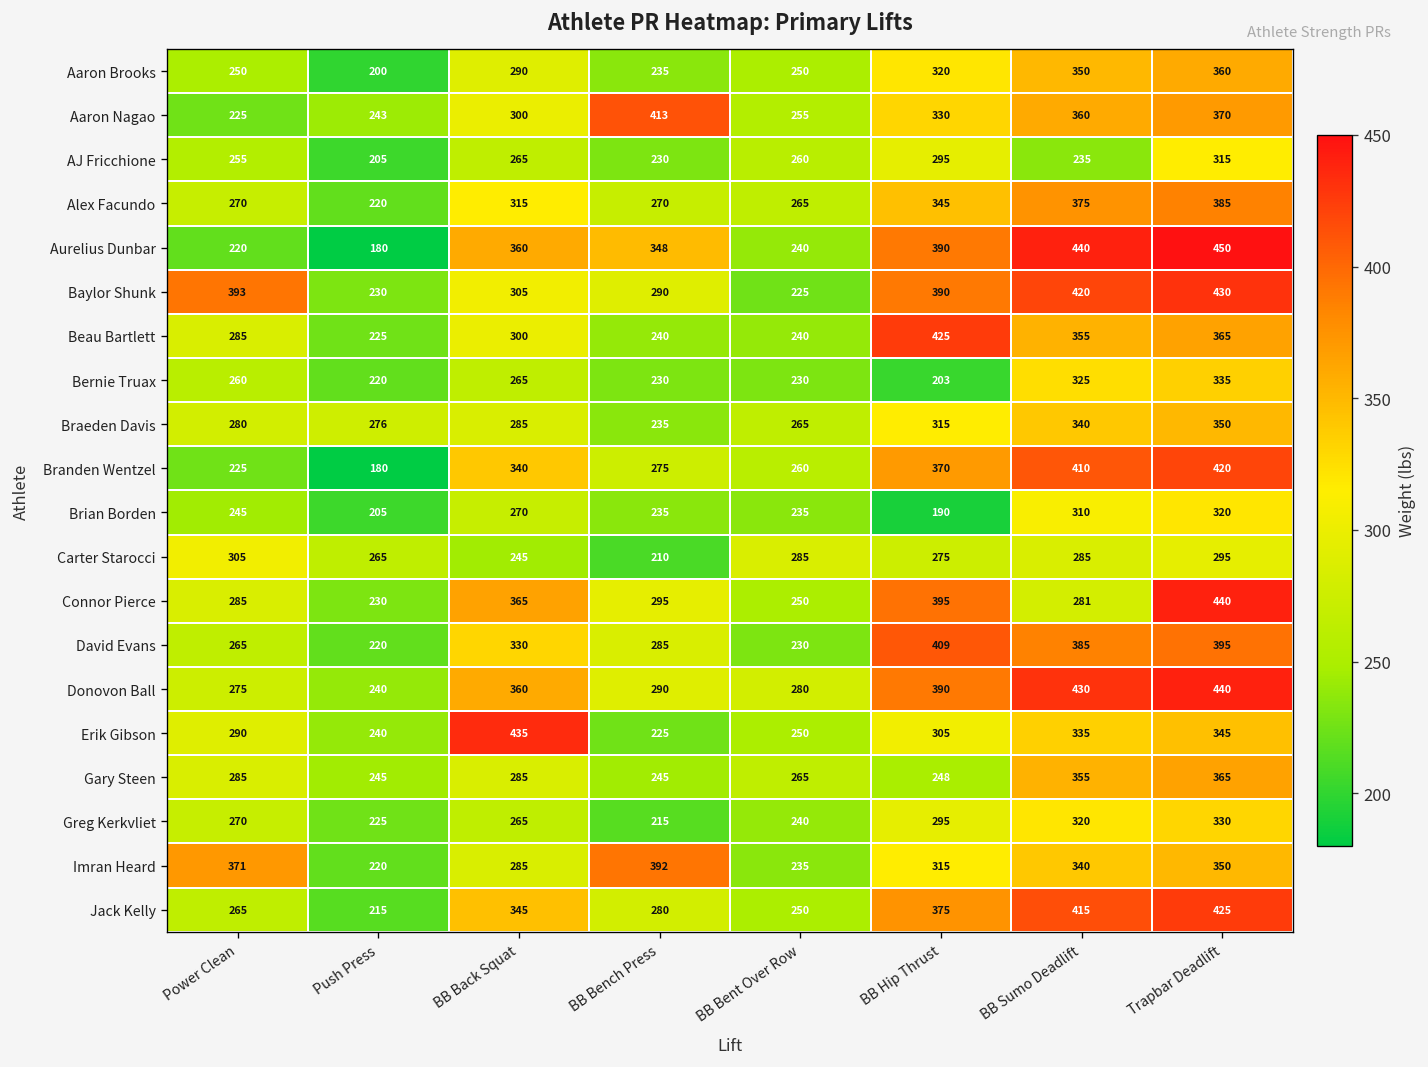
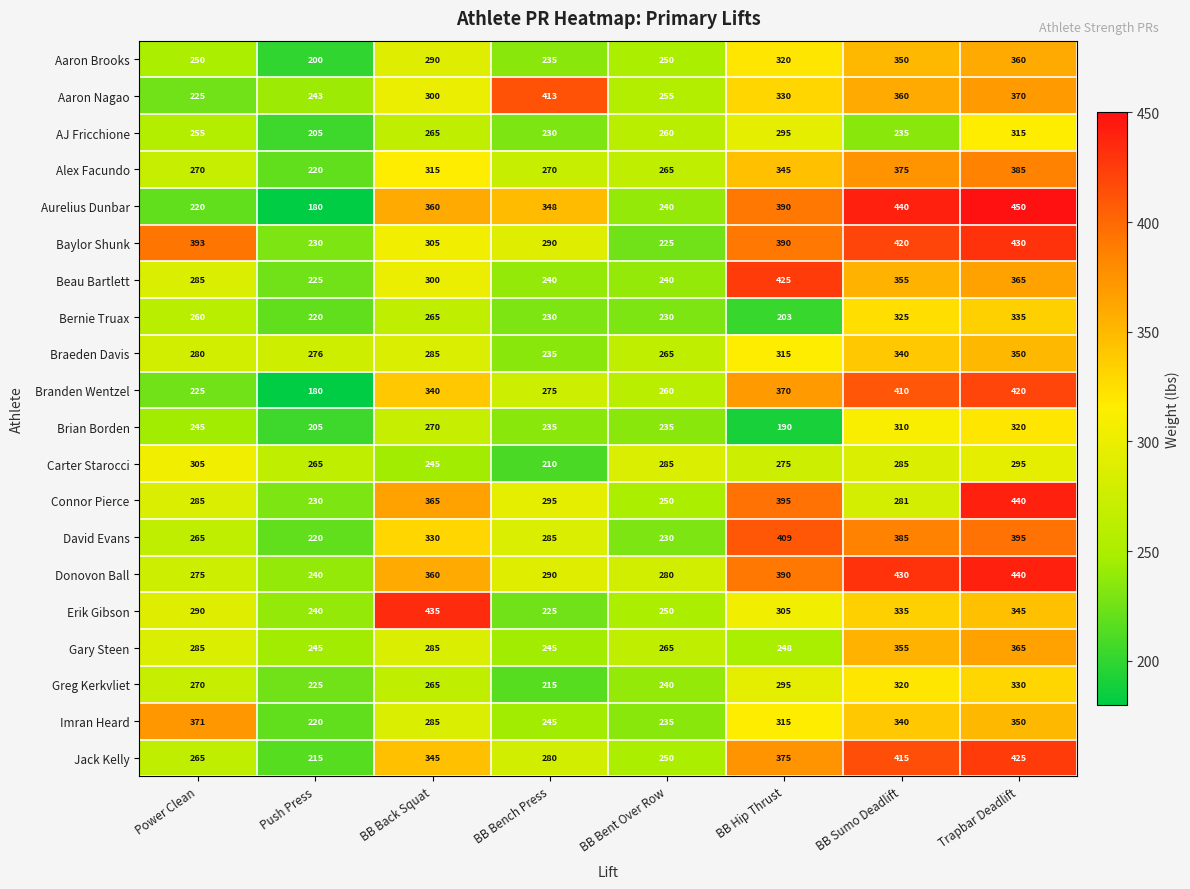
  {
    "Aaron Brooks": {
      "Power Clean": 250,
      "Push Press": 200,
      "BB Back Squat": 290,
      "BB Bench Press": 235,
      "BB Bent Over Row": 250,
      "BB Hip Thrust": 320,
      "BB Sumo Deadlift": 350,
      "Trapbar Deadlift": 360
    },
    "Aaron Nagao": {
      "Power Clean": 225,
      "Push Press": 243,
      "BB Back Squat": 300,
      "BB Bench Press": 413,
      "BB Bent Over Row": 255,
      "BB Hip Thrust": 330,
      "BB Sumo Deadlift": 360,
      "Trapbar Deadlift": 370
    },
    "AJ Fricchione": {
      "Power Clean": 255,
      "Push Press": 205,
      "BB Back Squat": 265,
      "BB Bench Press": 230,
      "BB Bent Over Row": 260,
      "BB Hip Thrust": 295,
      "BB Sumo Deadlift": 235,
      "Trapbar Deadlift": 315
    },
    "Alex Facundo": {
      "Power Clean": 270,
      "Push Press": 220,
      "BB Back Squat": 315,
      "BB Bench Press": 270,
      "BB Bent Over Row": 265,
      "BB Hip Thrust": 345,
      "BB Sumo Deadlift": 375,
      "Trapbar Deadlift": 385
    },
    "Aurelius Dunbar": {
      "Power Clean": 220,
      "Push Press": 180,
      "BB Back Squat": 360,
      "BB Bench Press": 348,
      "BB Bent Over Row": 240,
      "BB Hip Thrust": 390,
      "BB Sumo Deadlift": 440,
      "Trapbar Deadlift": 450
    },
    "Baylor Shunk": {
      "Power Clean": 393,
      "Push Press": 230,
      "BB Back Squat": 305,
      "BB Bench Press": 290,
      "BB Bent Over Row": 225,
      "BB Hip Thrust": 390,
      "BB Sumo Deadlift": 420,
      "Trapbar Deadlift": 430
    },
    "Beau Bartlett": {
      "Power Clean": 285,
      "Push Press": 225,
      "BB Back Squat": 300,
      "BB Bench Press": 240,
      "BB Bent Over Row": 240,
      "BB Hip Thrust": 425,
      "BB Sumo Deadlift": 355,
      "Trapbar Deadlift": 365
    },
    "Bernie Truax": {
      "Power Clean": 260,
      "Push Press": 220,
      "BB Back Squat": 265,
      "BB Bench Press": 230,
      "BB Bent Over Row": 230,
      "BB Hip Thrust": 203,
      "BB Sumo Deadlift": 325,
      "Trapbar Deadlift": 335
    },
    "Braeden Davis": {
      "Power Clean": 280,
      "Push Press": 276,
      "BB Back Squat": 285,
      "BB Bench Press": 235,
      "BB Bent Over Row": 265,
      "BB Hip Thrust": 315,
      "BB Sumo Deadlift": 340,
      "Trapbar Deadlift": 350
    },
    "Branden Wentzel": {
      "Power Clean": 225,
      "Push Press": 180,
      "BB Back Squat": 340,
      "BB Bench Press": 275,
      "BB Bent Over Row": 260,
      "BB Hip Thrust": 370,
      "BB Sumo Deadlift": 410,
      "Trapbar Deadlift": 420
    },
    "Brian Borden": {
      "Power Clean": 245,
      "Push Press": 205,
      "BB Back Squat": 270,
      "BB Bench Press": 235,
      "BB Bent Over Row": 235,
      "BB Hip Thrust": 190,
      "BB Sumo Deadlift": 310,
      "Trapbar Deadlift": 320
    },
    "Carter Starocci": {
      "Power Clean": 305,
      "Push Press": 265,
      "BB Back Squat": 245,
      "BB Bench Press": 210,
      "BB Bent Over Row": 285,
      "BB Hip Thrust": 275,
      "BB Sumo Deadlift": 285,
      "Trapbar Deadlift": 295
    },
    "Connor Pierce": {
      "Power Clean": 285,
      "Push Press": 230,
      "BB Back Squat": 365,
      "BB Bench Press": 295,
      "BB Bent Over Row": 250,
      "BB Hip Thrust": 395,
      "BB Sumo Deadlift": 281,
      "Trapbar Deadlift": 440
    },
    "David Evans": {
      "Power Clean": 265,
      "Push Press": 220,
      "BB Back Squat": 330,
      "BB Bench Press": 285,
      "BB Bent Over Row": 230,
      "BB Hip Thrust": 409,
      "BB Sumo Deadlift": 385,
      "Trapbar Deadlift": 395
    },
    "Donovon Ball": {
      "Power Clean": 275,
      "Push Press": 240,
      "BB Back Squat": 360,
      "BB Bench Press": 290,
      "BB Bent Over Row": 280,
      "BB Hip Thrust": 390,
      "BB Sumo Deadlift": 430,
      "Trapbar Deadlift": 440
    },
    "Erik Gibson": {
      "Power Clean": 290,
      "Push Press": 240,
      "BB Back Squat": 435,
      "BB Bench Press": 225,
      "BB Bent Over Row": 250,
      "BB Hip Thrust": 305,
      "BB Sumo Deadlift": 335,
      "Trapbar Deadlift": 345
    },
    "Gary Steen": {
      "Power Clean": 285,
      "Push Press": 245,
      "BB Back Squat": 285,
      "BB Bench Press": 245,
      "BB Bent Over Row": 265,
      "BB Hip Thrust": 248,
      "BB Sumo Deadlift": 355,
      "Trapbar Deadlift": 365
    },
    "Greg Kerkvliet": {
      "Power Clean": 270,
      "Push Press": 225,
      "BB Back Squat": 265,
      "BB Bench Press": 215,
      "BB Bent Over Row": 240,
      "BB Hip Thrust": 295,
      "BB Sumo Deadlift": 320,
      "Trapbar Deadlift": 330
    },
    "Imran Heard": {
      "Power Clean": 371,
      "Push Press": 220,
      "BB Back Squat": 285,
-     "BB Bench Press": 392,
+     "BB Bench Press": 245,
      "BB Bent Over Row": 235,
      "BB Hip Thrust": 315,
      "BB Sumo Deadlift": 340,
      "Trapbar Deadlift": 350
    },
    "Jack Kelly": {
      "Power Clean": 265,
      "Push Press": 215,
      "BB Back Squat": 345,
      "BB Bench Press": 280,
      "BB Bent Over Row": 250,
      "BB Hip Thrust": 375,
      "BB Sumo Deadlift": 415,
      "Trapbar Deadlift": 425
    }
  }
